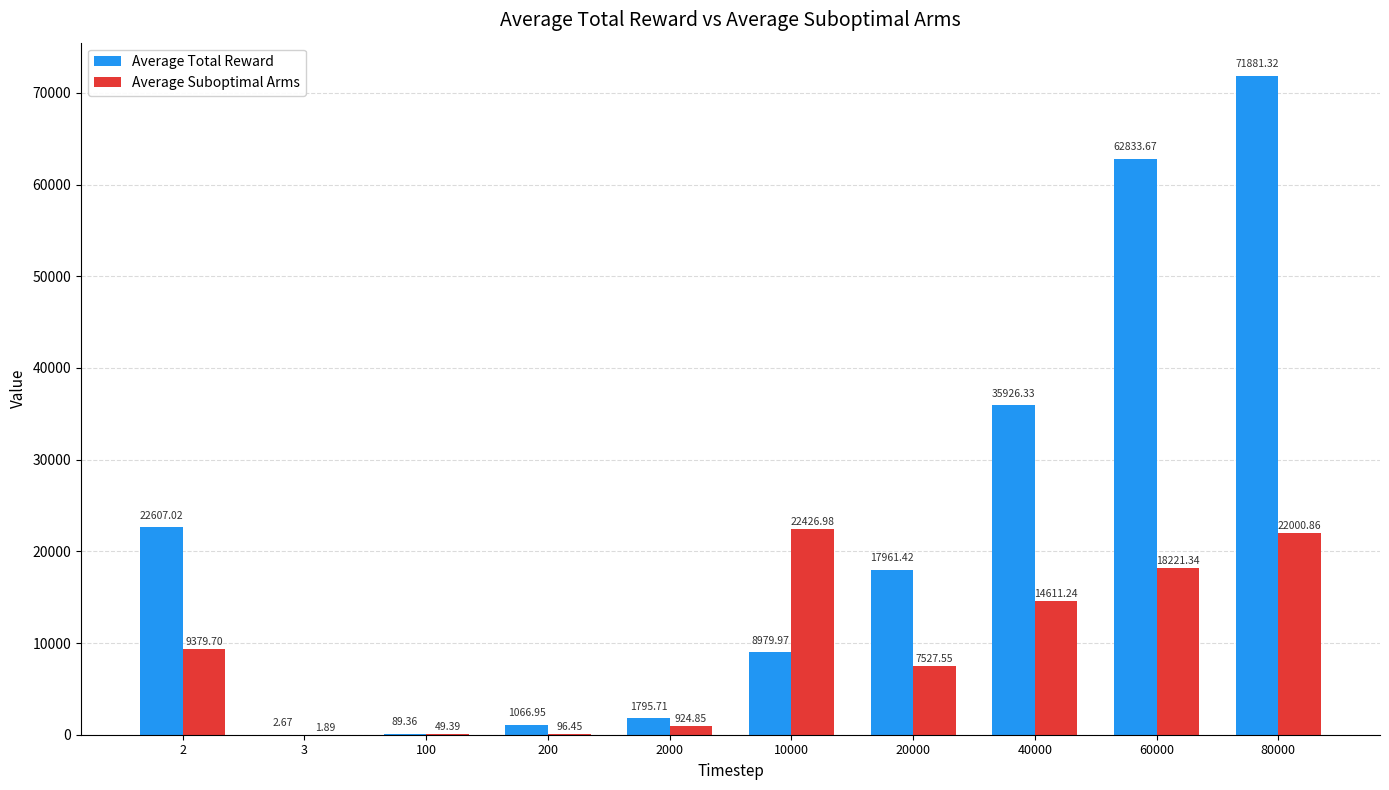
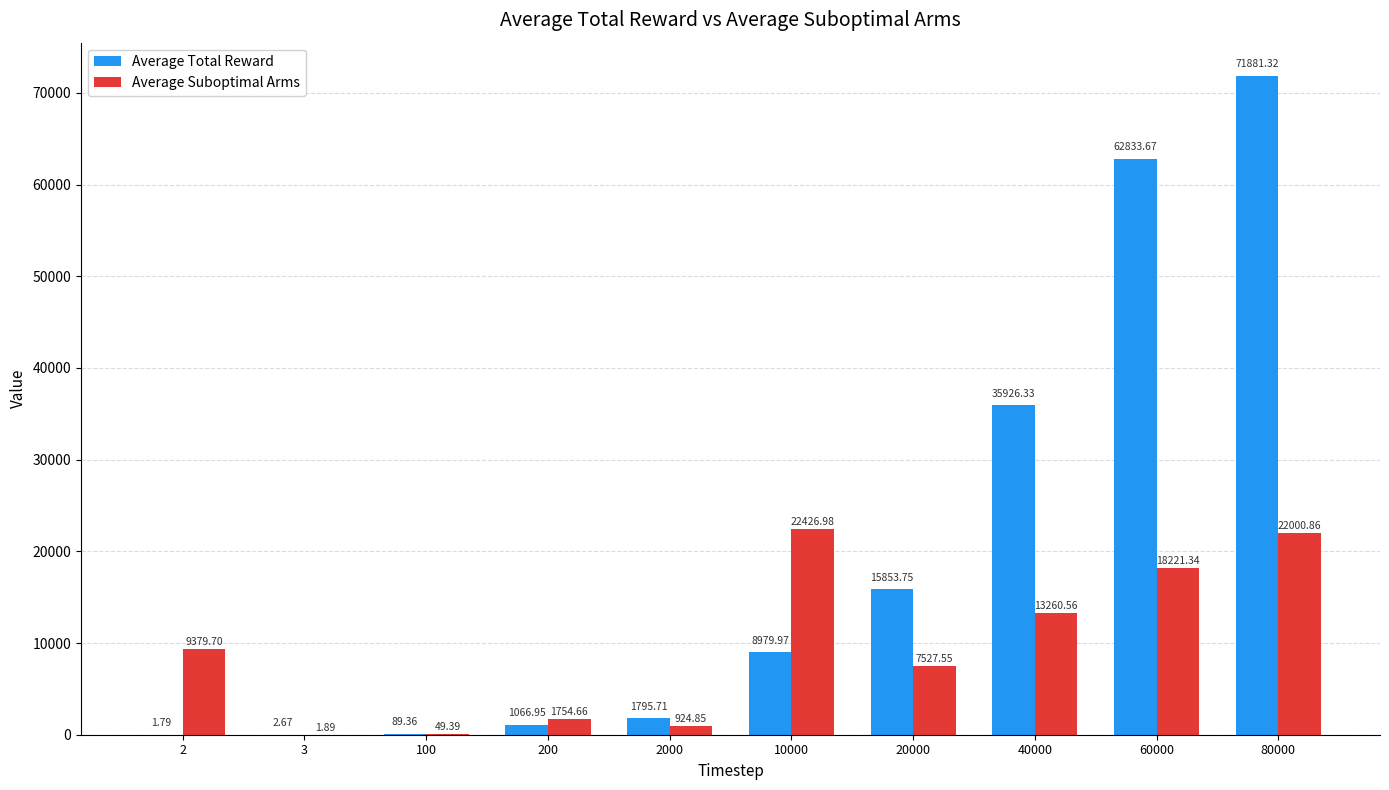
  {
    "Average Total Reward": {
-     "2": 22607.02,
+     "2": 1.79,
      "3": 2.67,
      "100": 89.36,
      "200": 1066.95,
      "2000": 1795.71,
      "10000": 8979.97,
-     "20000": 17961.42,
+     "20000": 15853.75,
      "40000": 35926.33,
      "60000": 62833.67,
      "80000": 71881.32
    },
    "Average Suboptimal Arms": {
      "2": 9379.70,
      "3": 1.89,
      "100": 49.39,
-     "200": 96.45,
+     "200": 1754.66,
      "2000": 924.85,
      "10000": 22426.98,
      "20000": 7527.55,
-     "40000": 14611.24,
+     "40000": 13260.56,
      "60000": 18221.34,
      "80000": 22000.86
    }
  }
